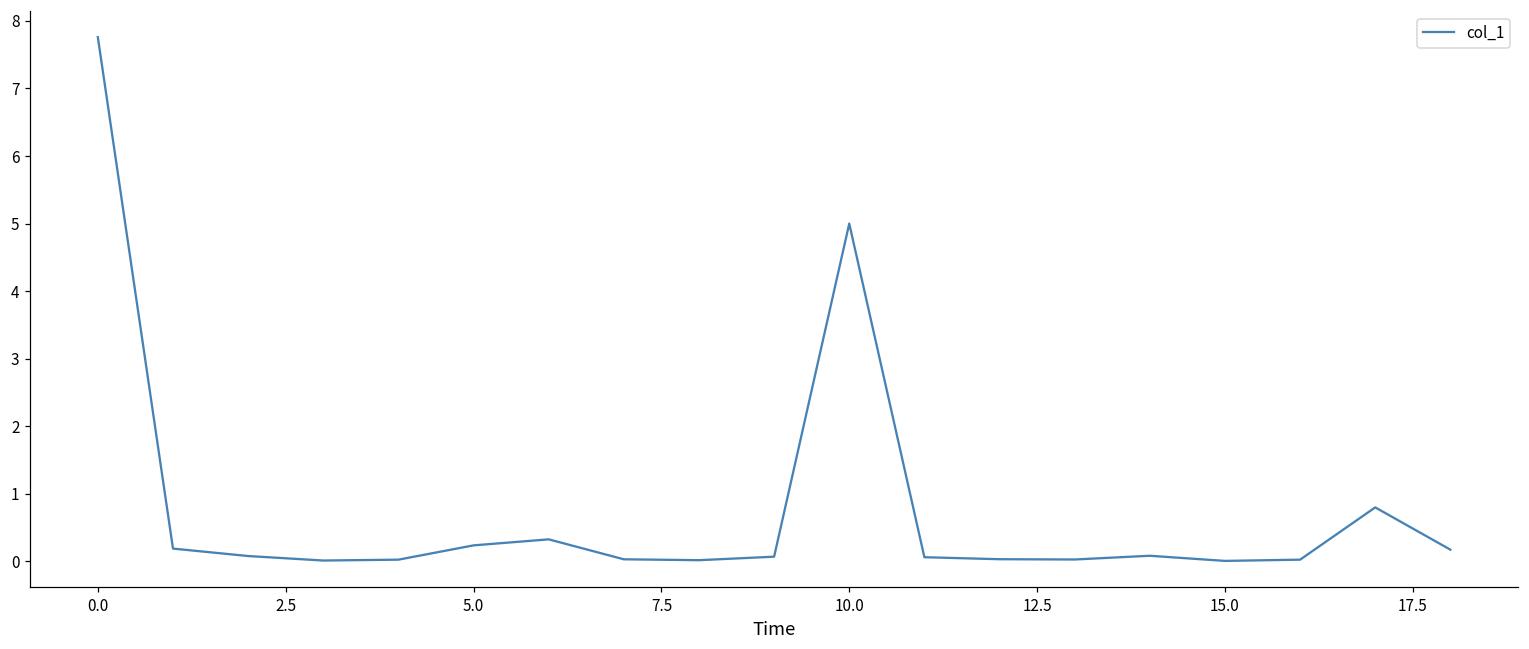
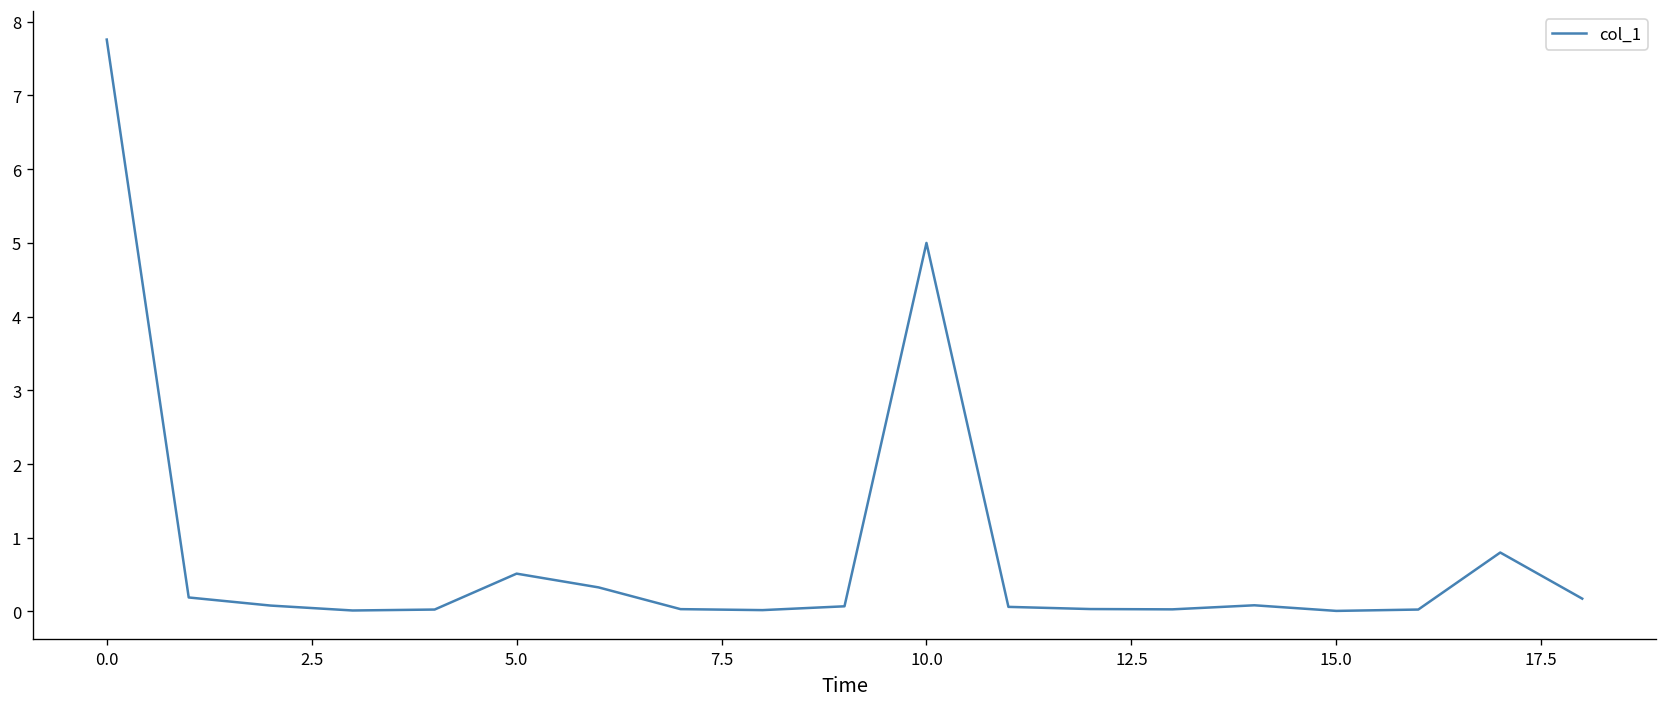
  {
    "0.0": 7.8,
-   "5.0": 0.2,
+   "5.0": 0.5,
    "10.0": 5.0,
    "15.0": 0.0
  }
